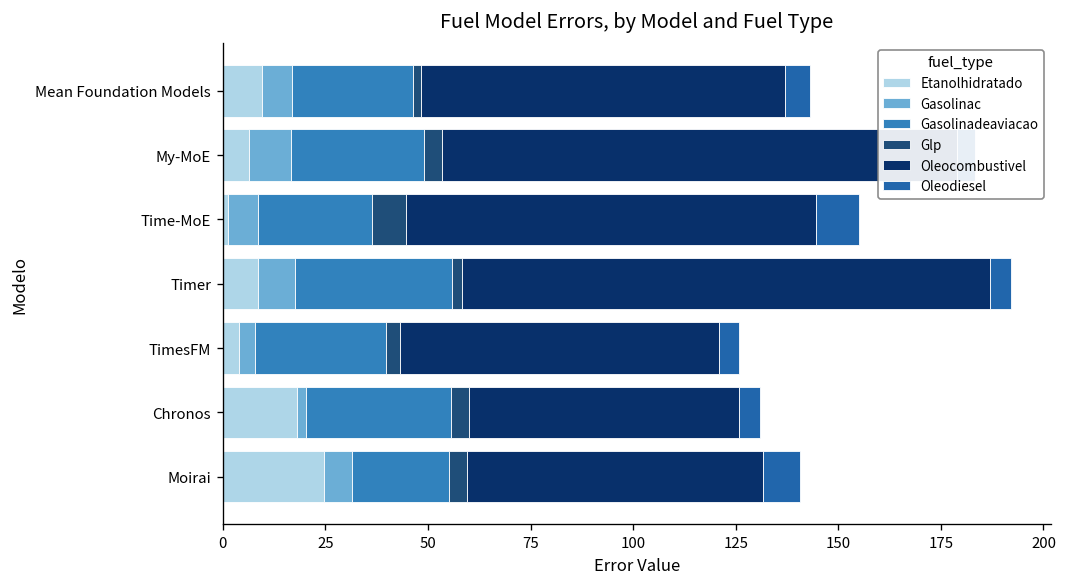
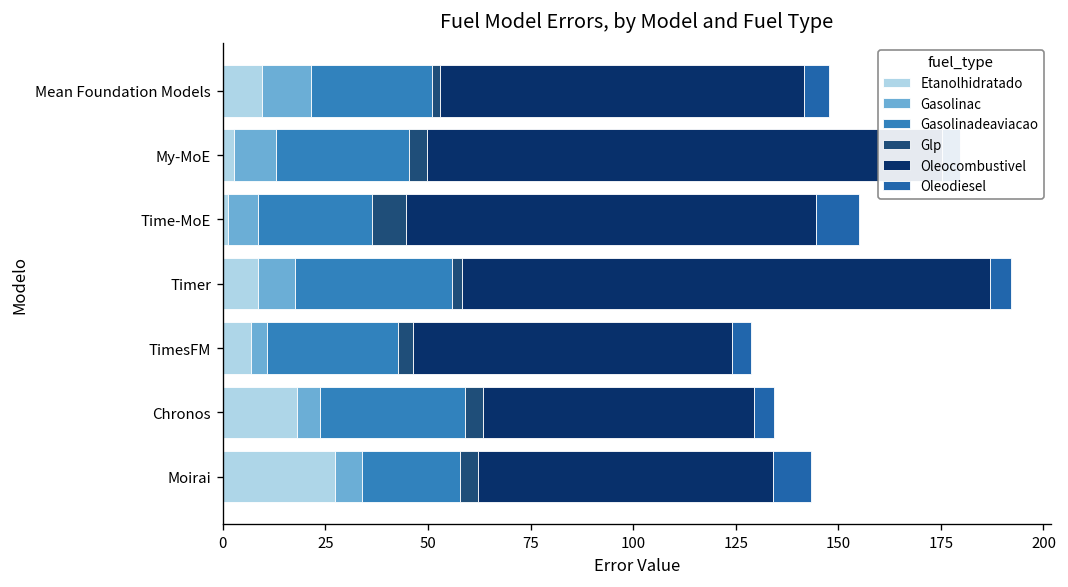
  {
    "Etanolhidratado": {
      "Mean Foundation Models": 10,
-     "My-MoE": 6,
+     "My-MoE": 3,
      "Time-MoE": 1,
      "Timer": 9,
-     "TimesFM": 4,
+     "TimesFM": 7,
      "Chronos": 18,
-     "Moirai": 25
+     "Moirai": 27
    },
    "Gasolinac": {
-     "Mean Foundation Models": 7,
+     "Mean Foundation Models": 12,
      "My-MoE": 10,
      "Time-MoE": 7,
      "Timer": 9,
      "TimesFM": 4,
-     "Chronos": 2,
+     "Chronos": 6,
      "Moirai": 7
    }
  }
